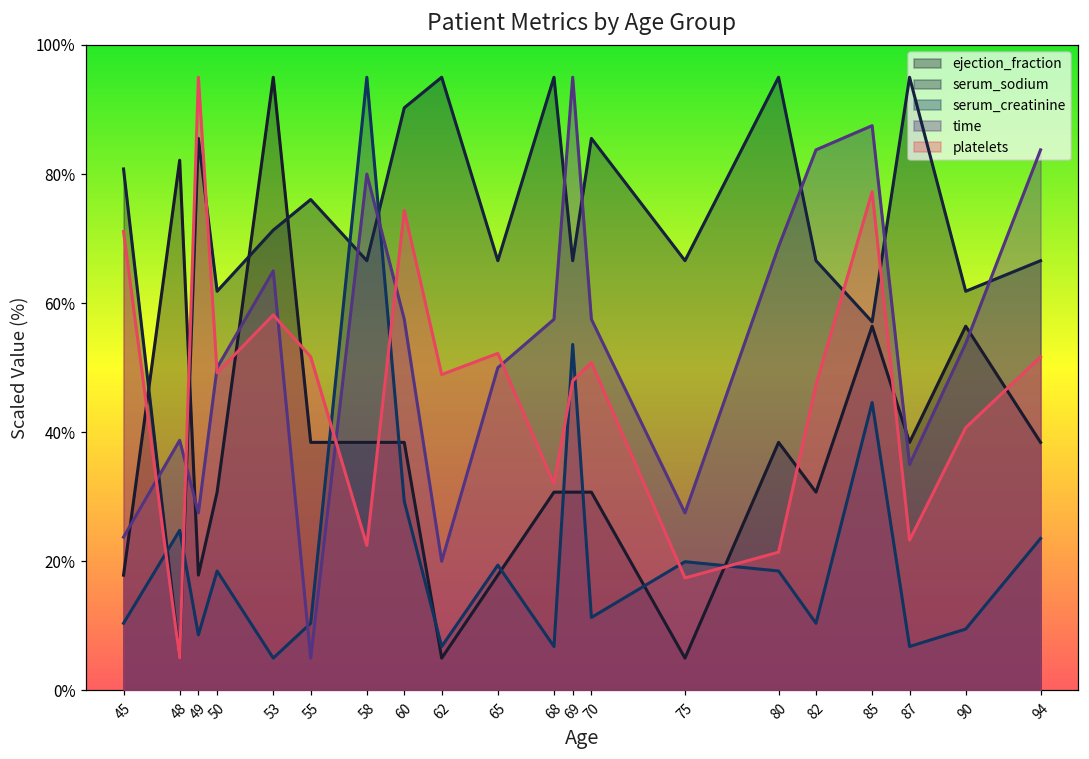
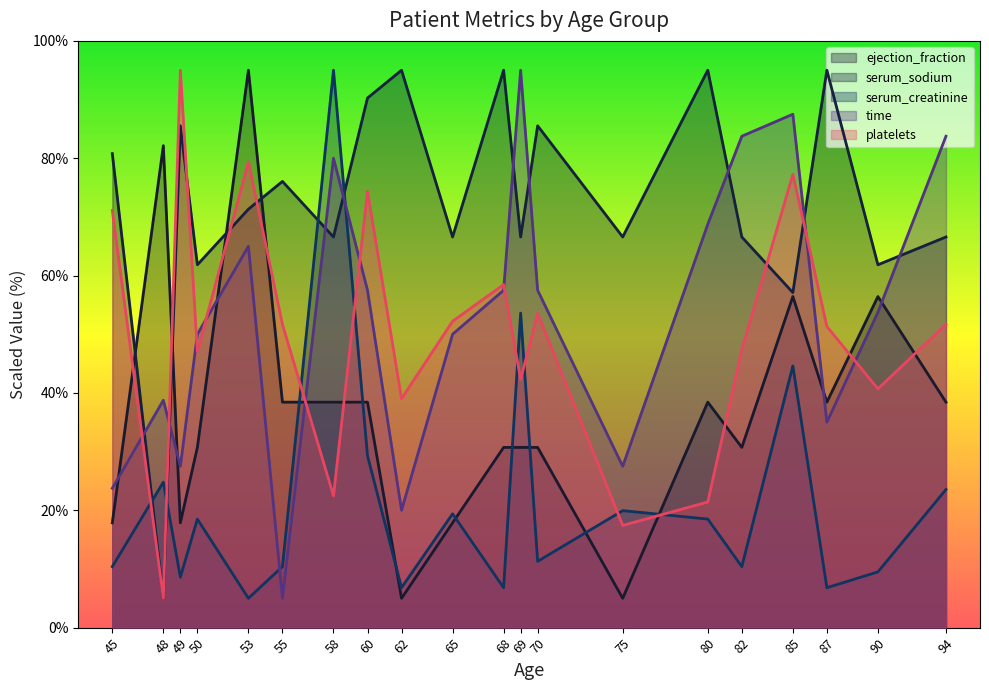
  {
    "platelets": {
      "45": "71%",
      "49": "95%",
-     "50": "49%",
-     "53": "58%",
+     "50": "47%",
+     "53": "79%",
      "55": "52%",
      "58": "22%",
      "60": "74%",
-     "62": "49%",
+     "62": "39%",
      "65": "52%",
-     "68": "32%",
-     "69": "48%",
-     "70": "51%",
+     "68": "58%",
+     "69": "42%",
+     "70": "54%",
      "75": "17%",
      "80": "21%",
      "82": "47%",
      "85": "77%",
-     "87": "23%",
+     "87": "51%",
      "90": "41%",
      "94": "52%"
    }
  }
